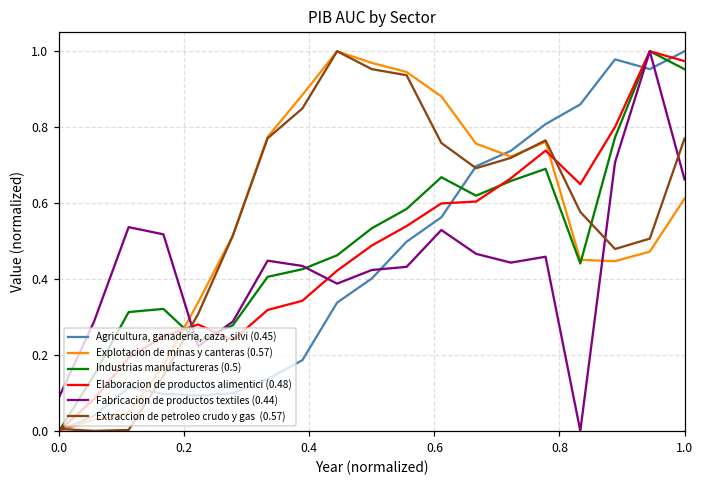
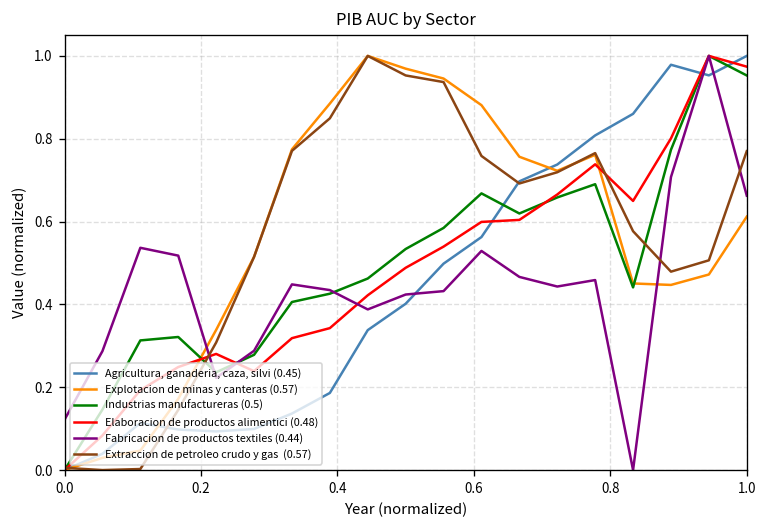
  {
    "Agricultura, ganaderia, caza, silvi (0.45)": {
      "1.0": 1.00
    },
    "Explotacion de minas y canteras (0.57)": {
      "1.0": 0.61
    },
    "Industrias manufactureras (0.5)": {
      "1.0": 0.95
    },
    "Elaboracion de productos alimentici (0.48)": {
      "1.0": 0.97
    },
    "Fabricacion de productos textiles (0.44)": {
-     "0.0": 0.09,
+     "0.0": 0.12,
      "1.0": 0.66
    },
    "Extraccion de petroleo crudo y gas (0.57)": {
      "1.0": 0.77
    }
  }
